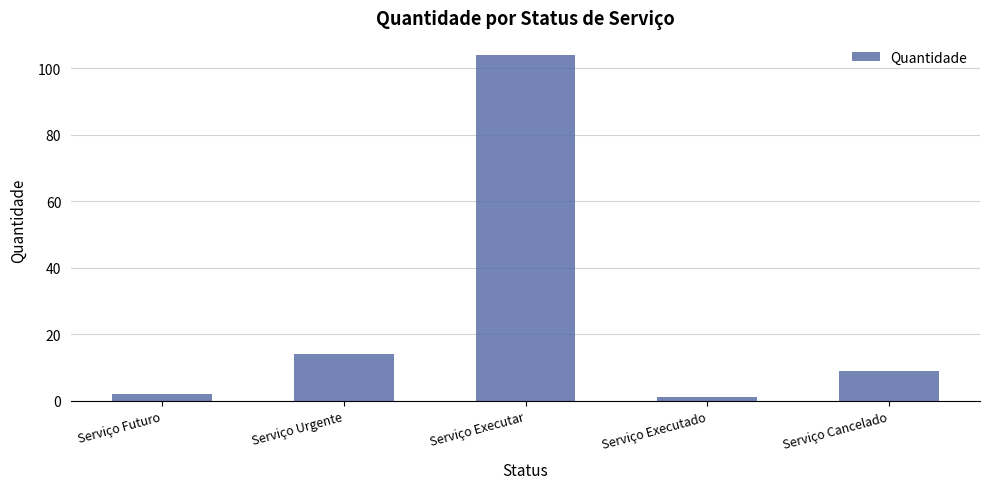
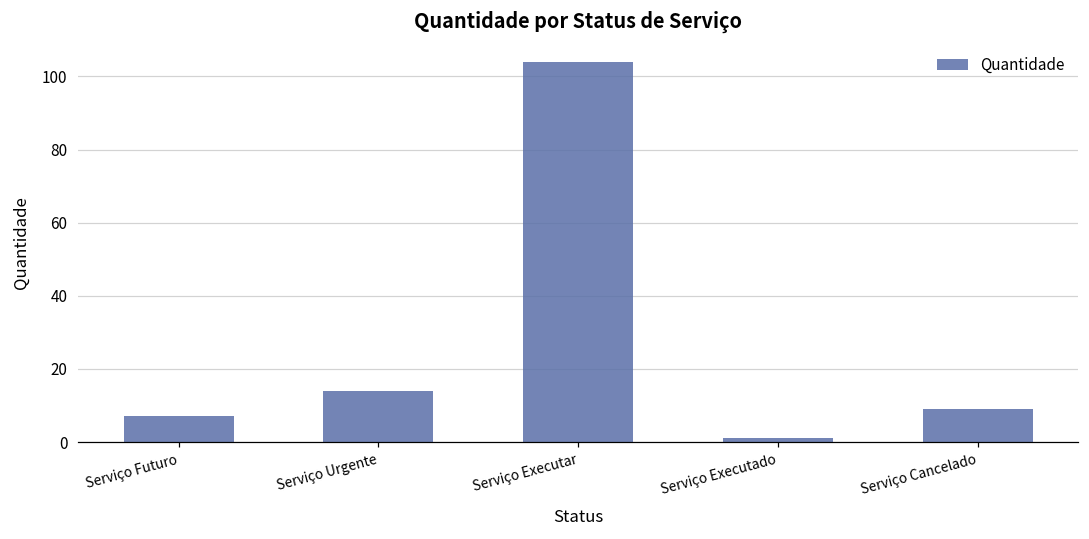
  {
-   "Serviço Futuro": 2,
+   "Serviço Futuro": 7,
    "Serviço Urgente": 14,
    "Serviço Executar": 104,
    "Serviço Executado": 1,
    "Serviço Cancelado": 9
  }
